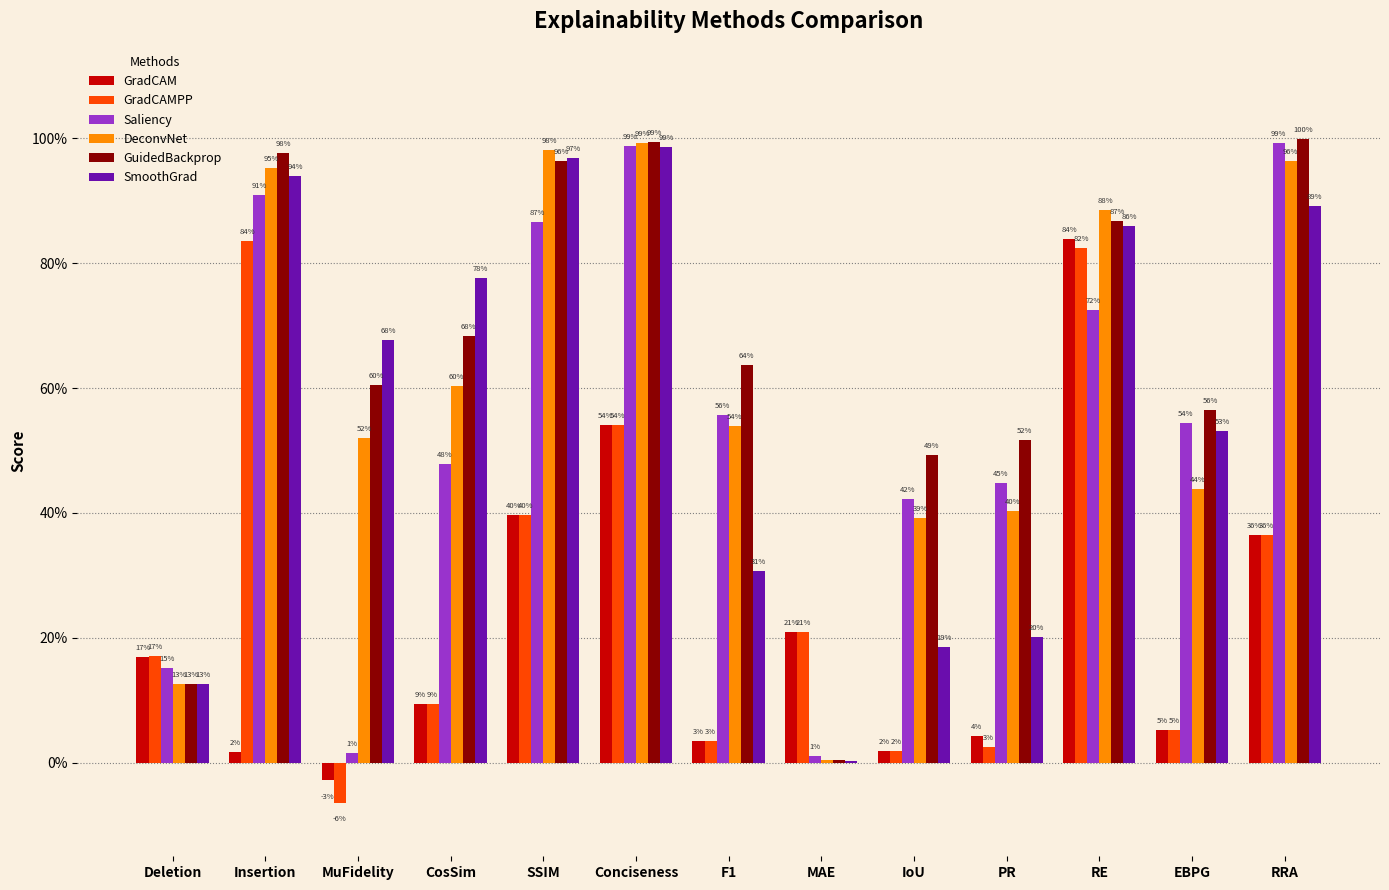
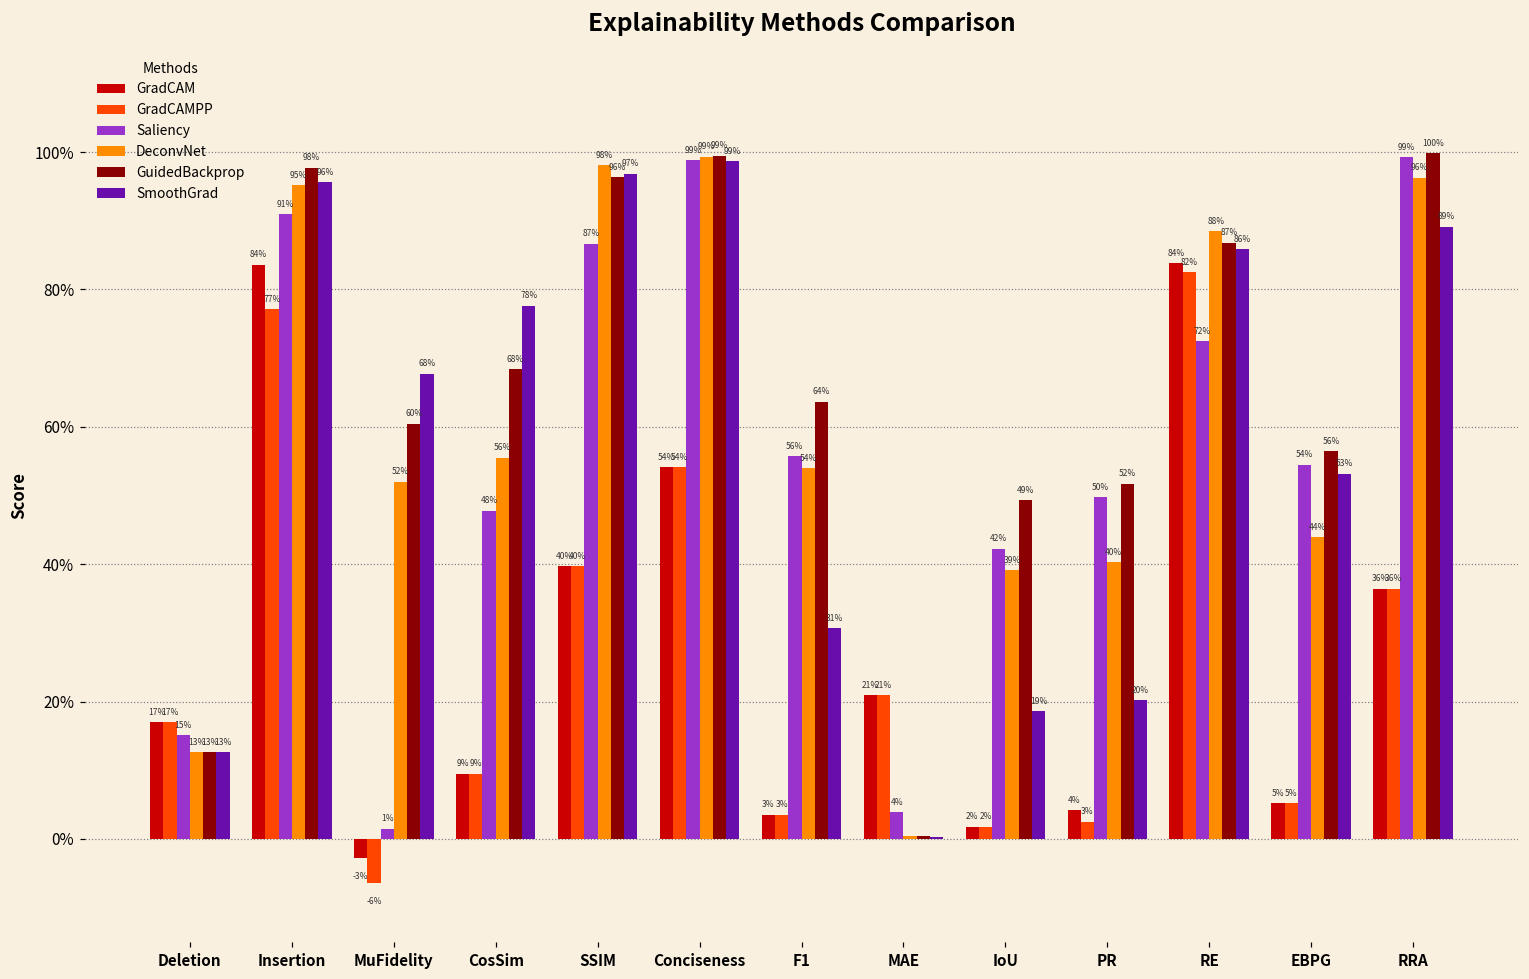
  {
    "GradCAM": {
-     "Insertion": "2%",
+     "Insertion": "84%",
      "MuFidelity": "-3%",
      "CosSim": "9%",
      "F1": "3%",
      "IoU": "2%",
      "PR": "4%",
      "RE": "84%",
      "EBPG": "5%"
    },
    "GradCAMPP": {
-     "Insertion": "84%",
+     "Insertion": "77%",
      "MuFidelity": "-6%",
      "CosSim": "9%",
      "F1": "3%",
      "IoU": "2%",
      "PR": "3%",
      "RE": "82%",
      "EBPG": "5%"
    },
    "Saliency": {
      "Deletion": "15%",
      "Insertion": "91%",
      "MuFidelity": "1%",
      "CosSim": "48%",
      "SSIM": "87%",
      "Conciseness": "99%",
      "F1": "56%",
-     "MAE": "1%",
+     "MAE": "4%",
      "IoU": "42%",
-     "PR": "45%",
+     "PR": "50%",
      "RE": "72%",
      "EBPG": "54%",
      "RRA": "99%"
    },
    "DeconvNet": {
      "Insertion": "95%",
      "MuFidelity": "52%",
-     "CosSim": "60%",
+     "CosSim": "56%",
      "SSIM": "98%",
      "Conciseness": "99%",
      "F1": "54%",
      "IoU": "39%",
      "PR": "40%",
      "RE": "88%",
      "EBPG": "44%",
      "RRA": "96%"
    },
    "GuidedBackprop": {
      "Insertion": "98%",
      "MuFidelity": "60%",
      "CosSim": "68%",
      "SSIM": "96%",
      "Conciseness": "99%",
      "F1": "64%",
      "IoU": "49%",
      "PR": "52%",
      "RE": "87%",
      "EBPG": "56%",
      "RRA": "100%"
    },
    "SmoothGrad": {
-     "Insertion": "94%",
+     "Insertion": "96%",
      "MuFidelity": "68%",
      "CosSim": "78%",
      "SSIM": "97%",
      "F1": "31%",
      "IoU": "19%",
      "PR": "20%",
      "RE": "86%",
      "EBPG": "53%",
      "RRA": "89%"
    }
  }
